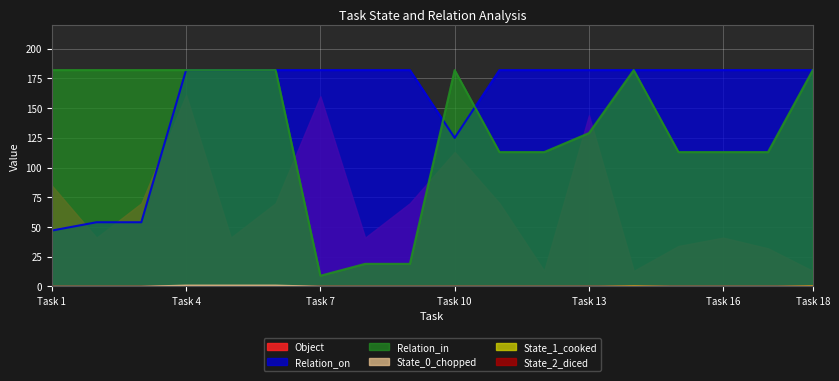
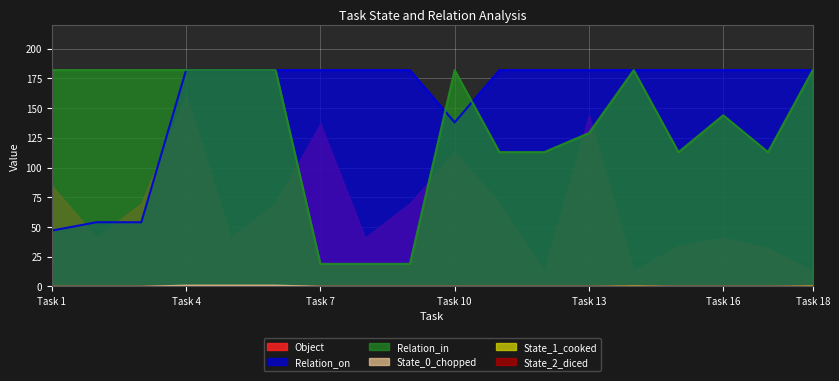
  {
    "Object": {
      "Task 1": 85,
      "Task 4": 161,
-     "Task 7": 160,
+     "Task 7": 137,
      "Task 10": 113,
      "Task 13": 144,
      "Task 16": 41,
      "Task 18": 13
    },
    "Relation_on": {
      "Task 1": 47,
      "Task 7": 182,
-     "Task 10": 125,
+     "Task 10": 138,
      "Task 13": 182,
      "Task 16": 182
    },
    "Relation_in": {
      "Task 1": 182,
-     "Task 7": 9,
+     "Task 7": 19,
      "Task 10": 182,
      "Task 13": 129,
-     "Task 16": 113
+     "Task 16": 144
    }
  }
